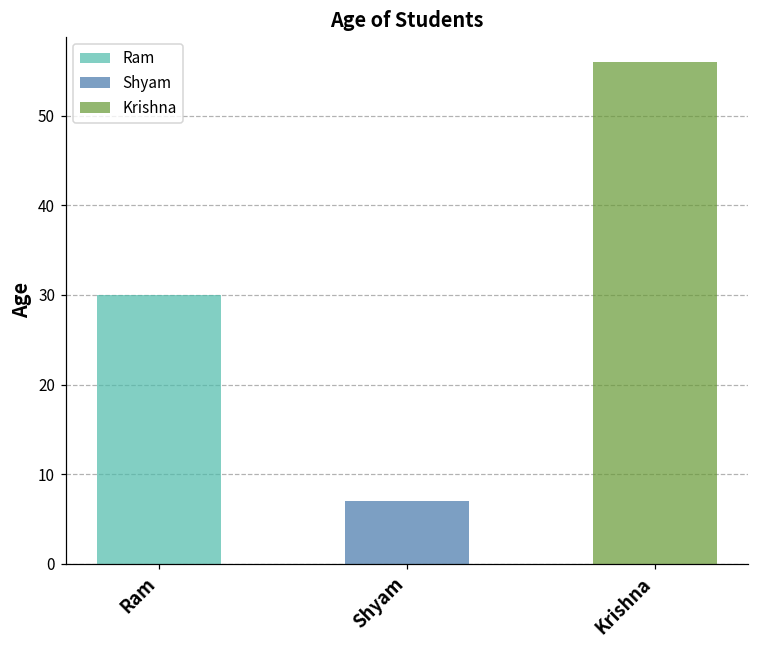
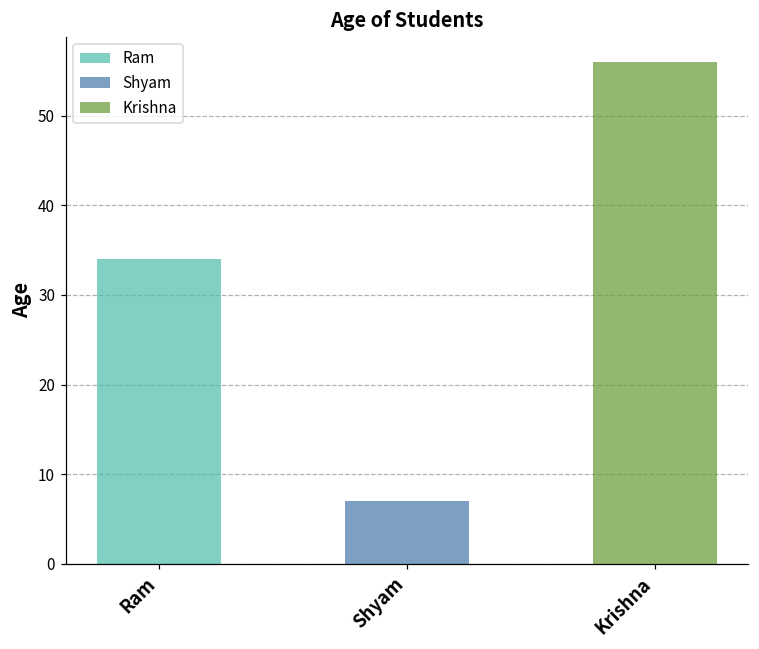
  {
-   "Ram": 30,
+   "Ram": 34,
    "Shyam": 7,
    "Krishna": 56
  }
